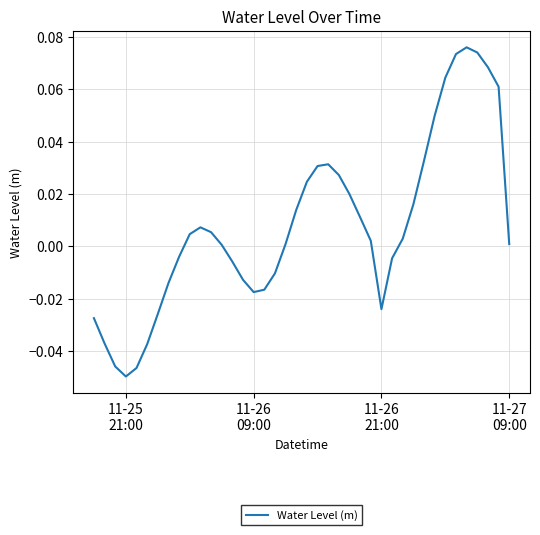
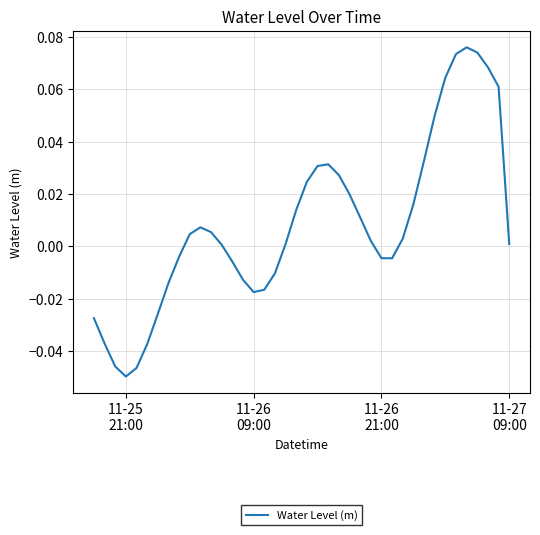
  {
    "11-25 21:00": -0.050,
    "11-26 09:00": -0.017,
-   "11-26 21:00": -0.024,
+   "11-26 21:00": -0.004,
    "11-27 09:00": 0.001
  }
